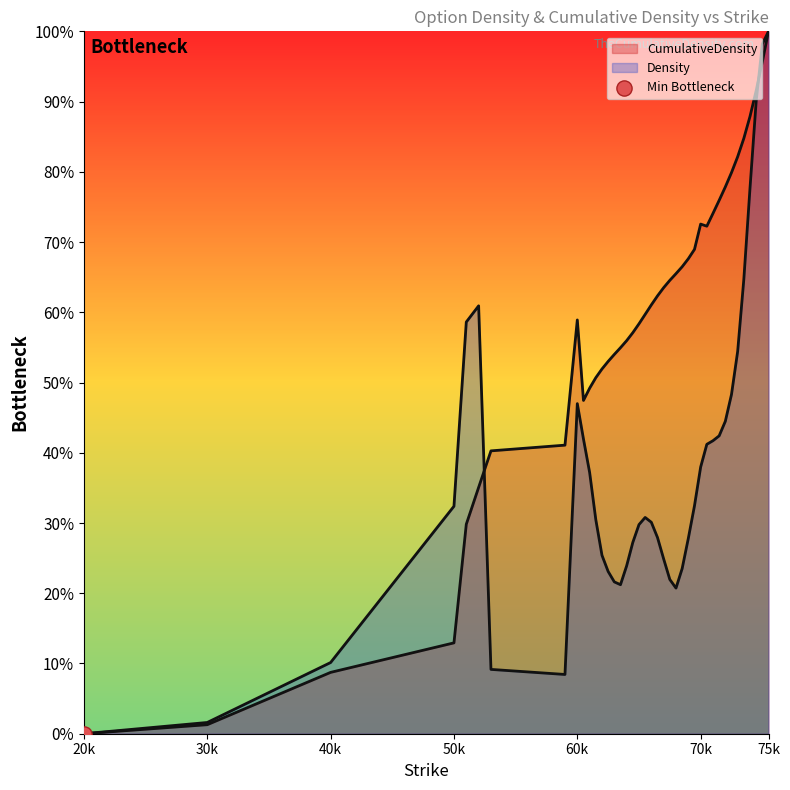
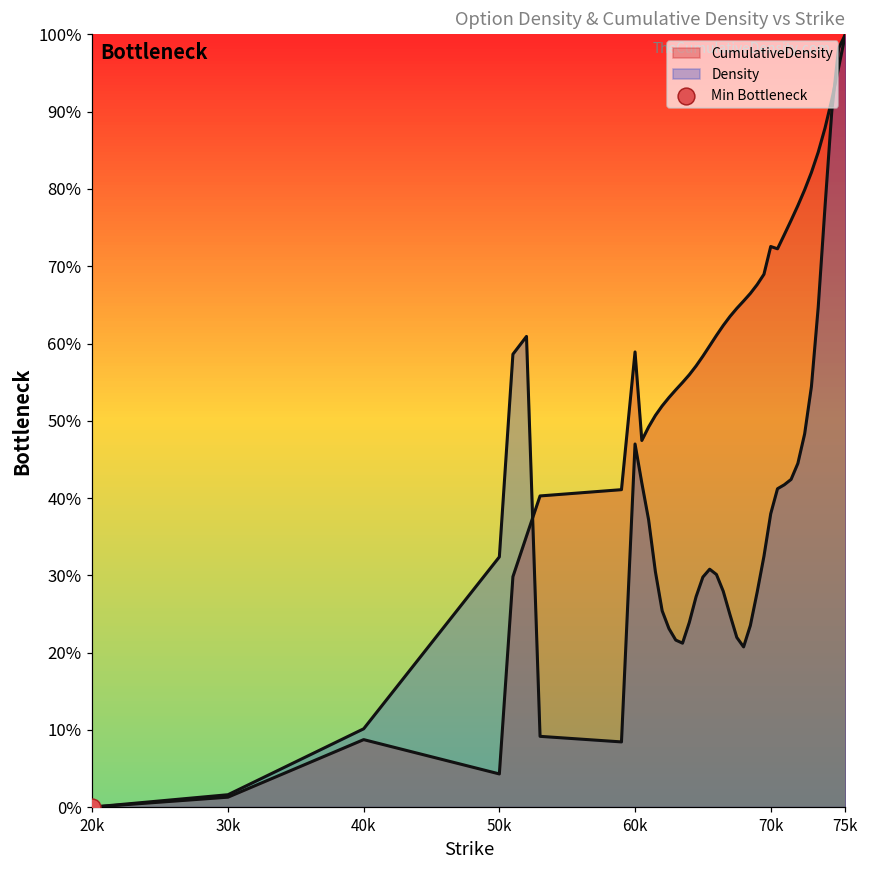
  {
    "CumulativeDensity": {
      "40k": "9%",
-     "50k": "13%",
+     "50k": "4%",
      "60k": "59%",
      "70k": "73%"
    },
    "Density": {
      "40k": "10%",
      "50k": "32%",
      "60k": "47%",
      "70k": "38%"
    }
  }
